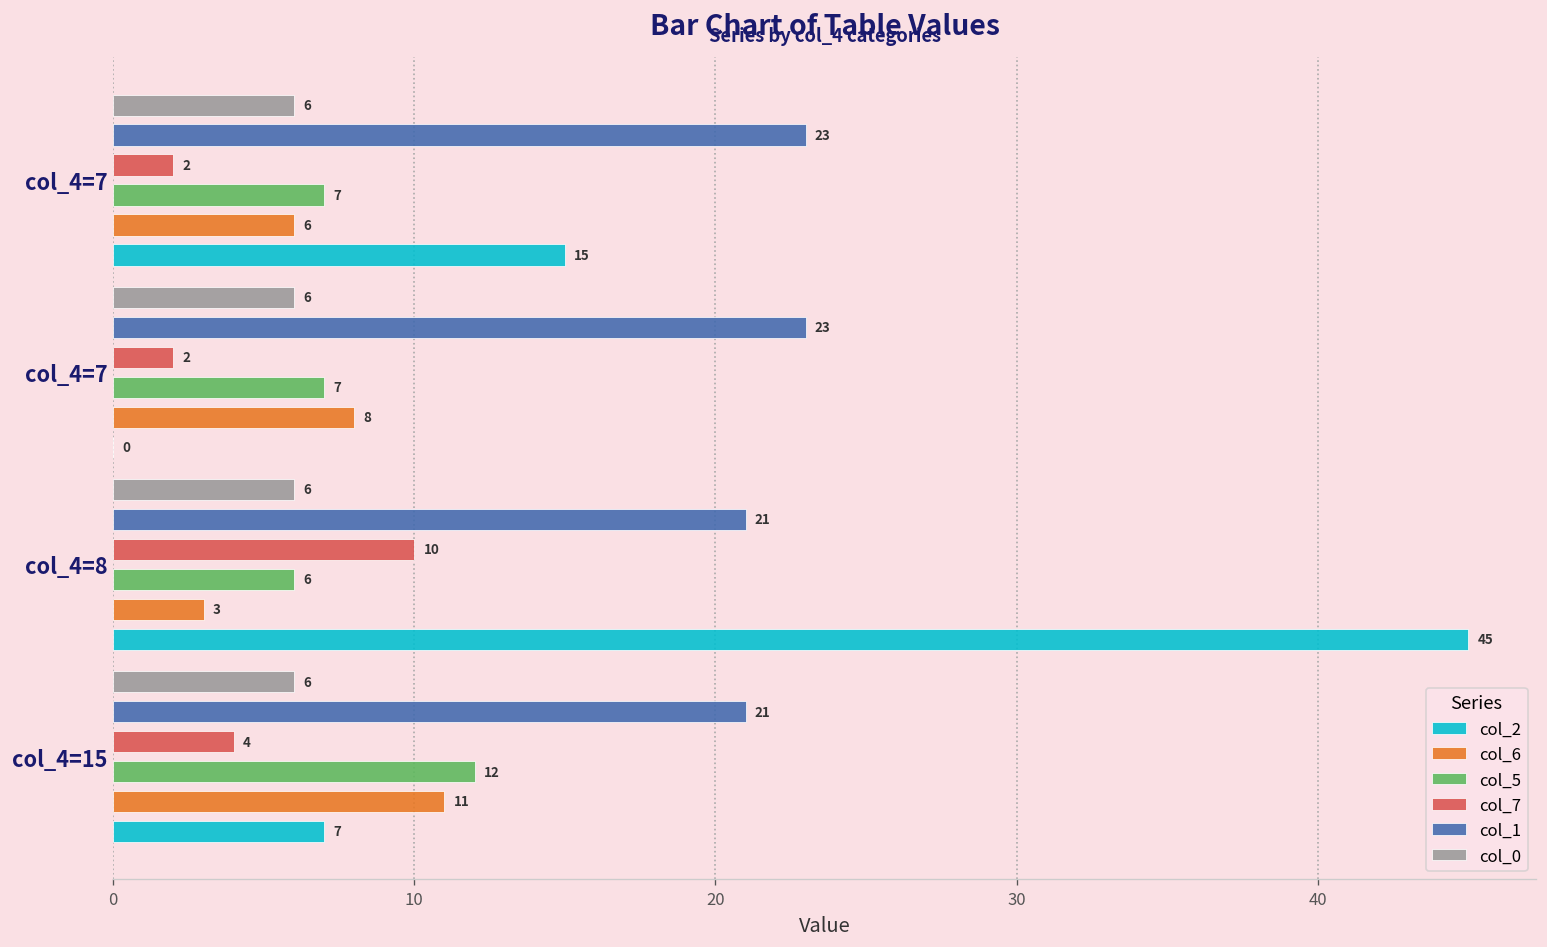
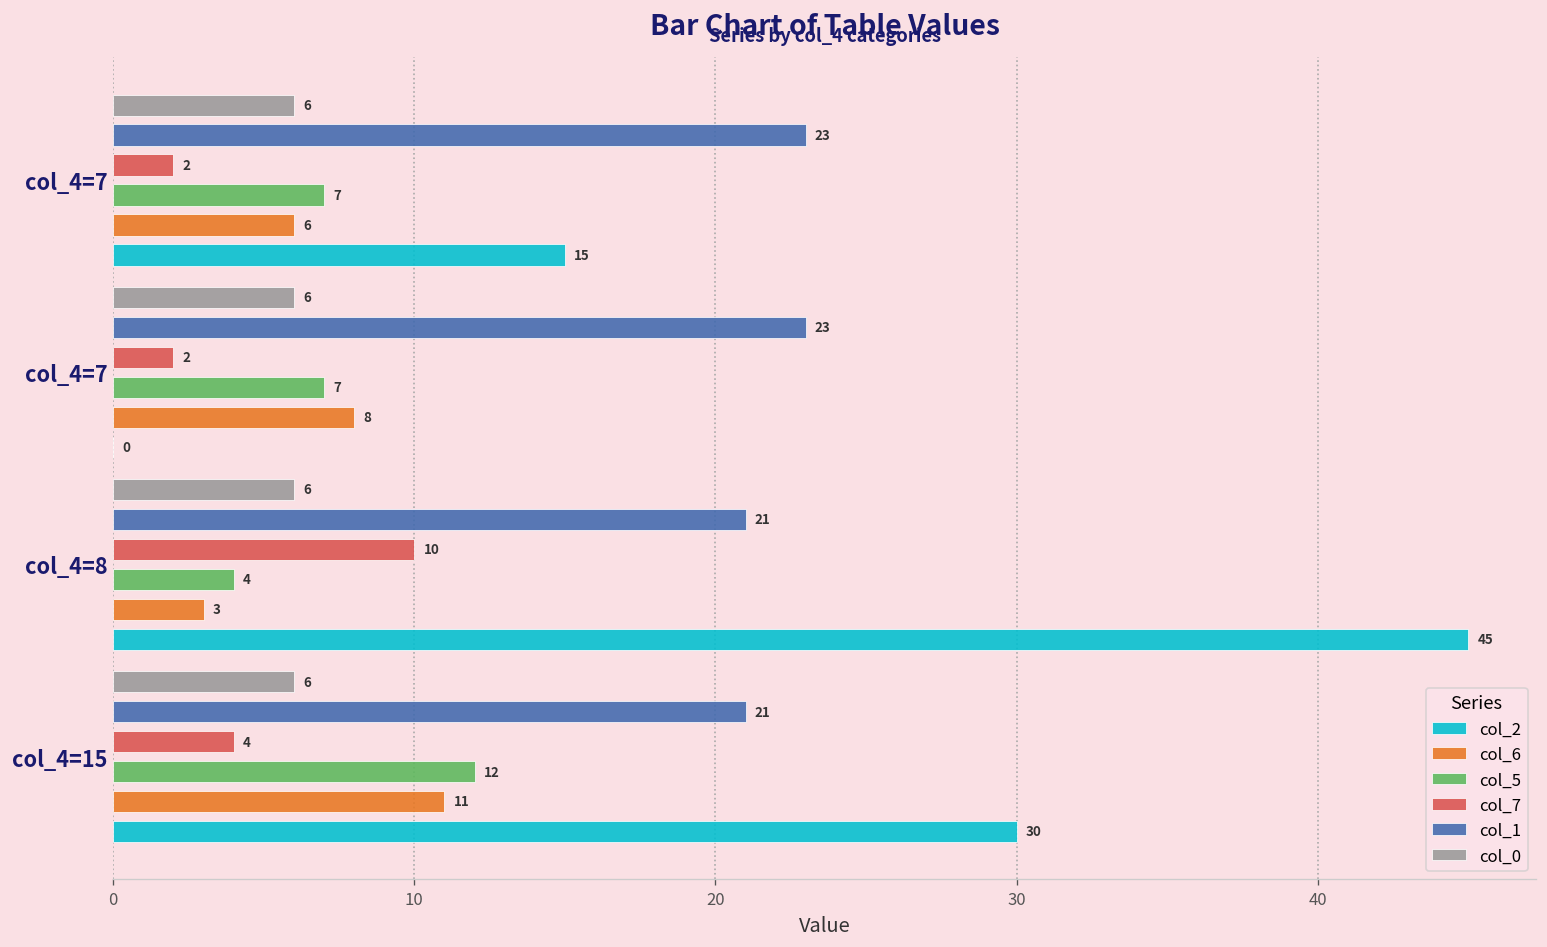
  {
    "col_2": {
      "col_4=8": 45,
-     "col_4=15": 7
+     "col_4=15": 30
    },
    "col_5": {
-     "col_4=8": 6,
+     "col_4=8": 4,
      "col_4=15": 12
    },
    "col_1": {
      "col_4=8": 21,
      "col_4=15": 21
    },
    "col_0": {
      "col_4=8": 6,
      "col_4=15": 6
    }
  }
